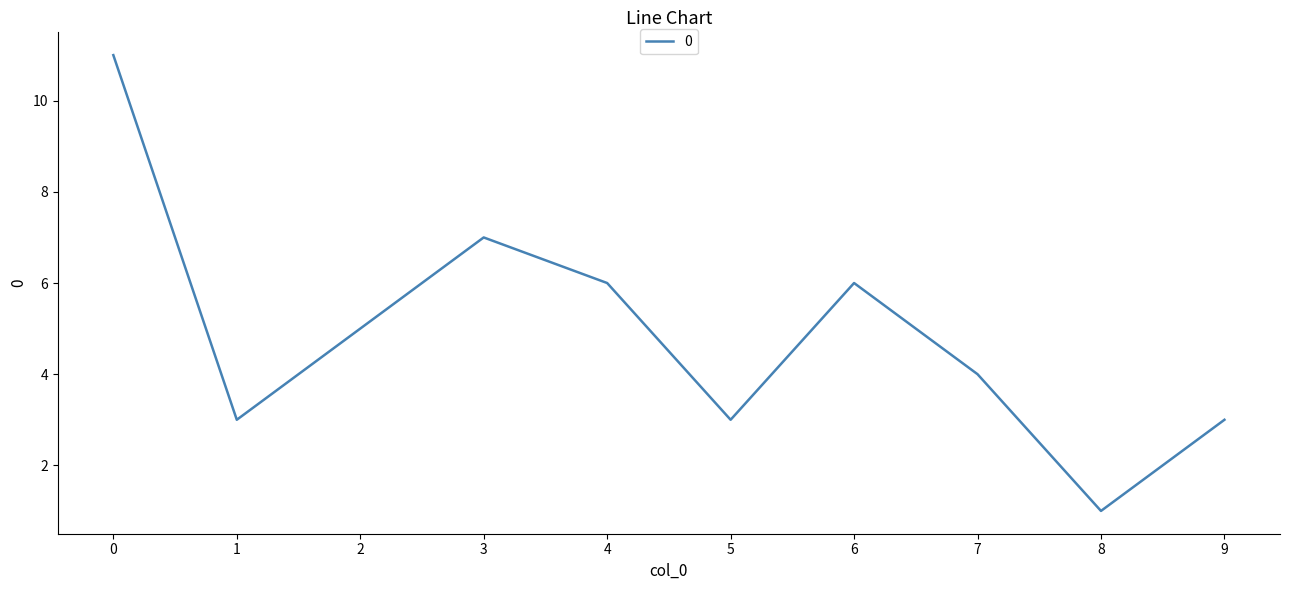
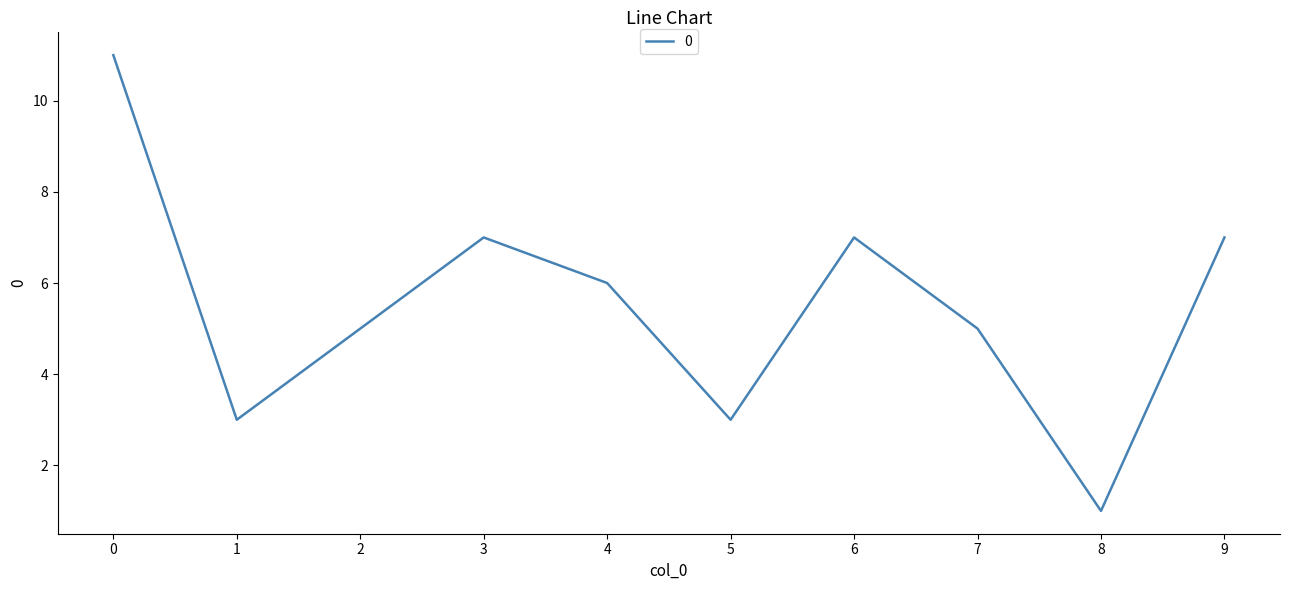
  {
    "0": 11,
    "1": 3,
    "2": 5,
    "3": 7,
    "4": 6,
    "5": 3,
-   "6": 6,
-   "7": 4,
+   "6": 7,
+   "7": 5,
    "8": 1,
-   "9": 3
+   "9": 7
  }
